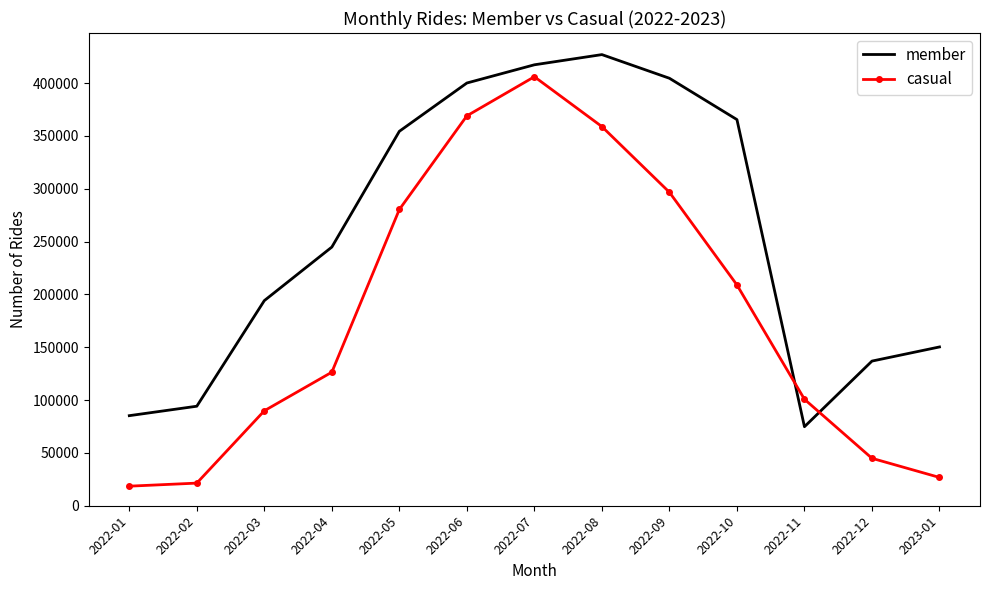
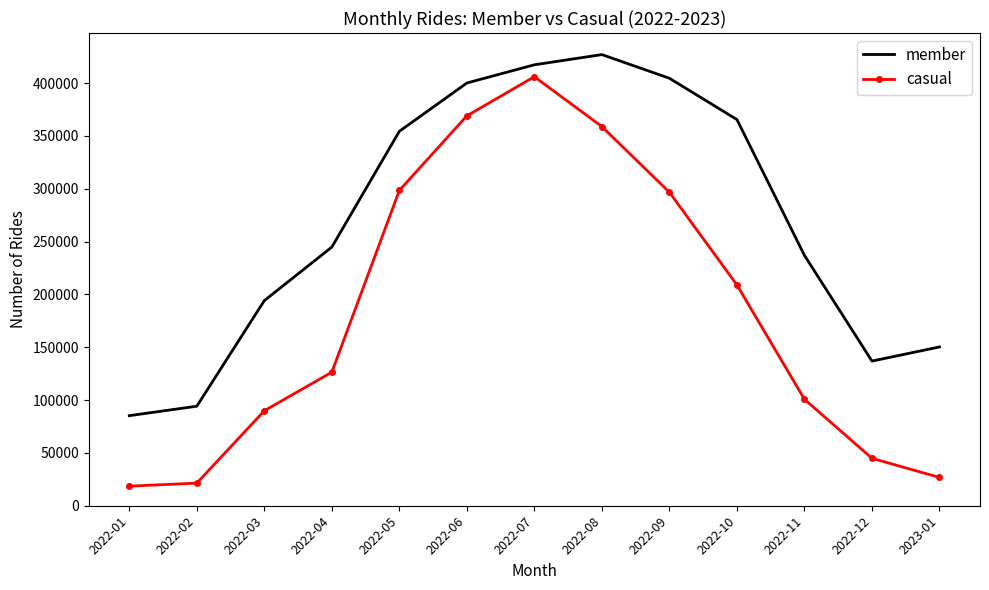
  {
    "member": {
      "2022-01": 85000,
      "2022-02": 94000,
      "2022-03": 194000,
      "2022-04": 245000,
      "2022-05": 354000,
      "2022-06": 400000,
      "2022-07": 417000,
      "2022-08": 427000,
      "2022-09": 405000,
      "2022-10": 365000,
-     "2022-11": 75000,
+     "2022-11": 237000,
      "2022-12": 137000,
      "2023-01": 150000
    },
    "casual": {
      "2022-01": 19000,
      "2022-02": 21000,
      "2022-03": 90000,
      "2022-04": 126000,
-     "2022-05": 280000,
+     "2022-05": 298000,
      "2022-06": 369000,
      "2022-07": 406000,
      "2022-08": 359000,
      "2022-09": 297000,
      "2022-10": 209000,
      "2022-11": 101000,
      "2022-12": 45000,
      "2023-01": 27000
    }
  }
